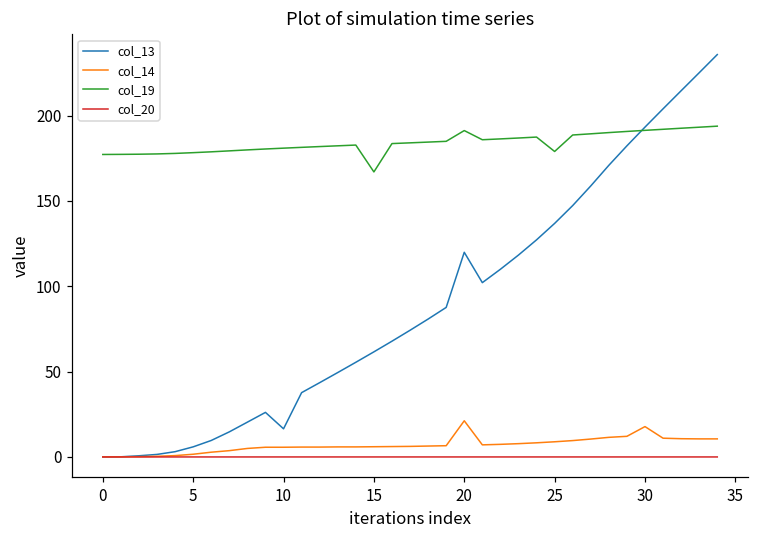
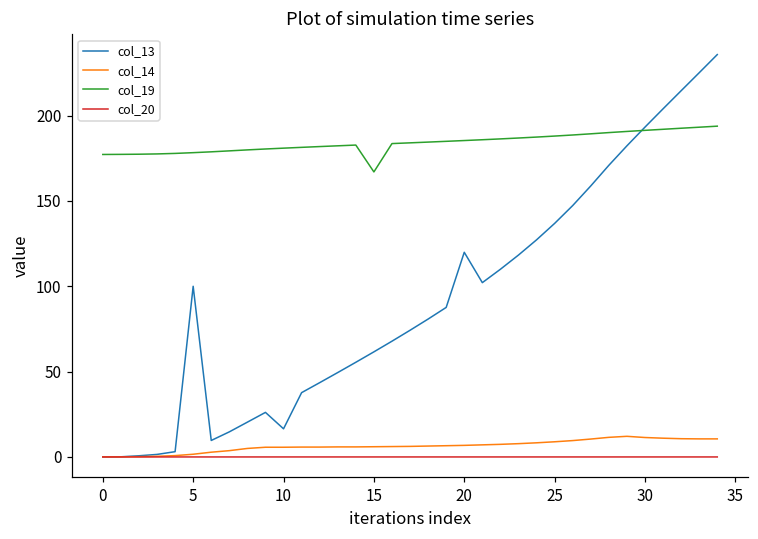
  {
    "col_13": {
-     "5": 6,
+     "5": 100,
      "10": 17,
      "15": 62,
      "20": 120,
      "25": 137,
      "30": 193
    },
    "col_14": {
      "10": 6,
      "15": 6,
-     "20": 21,
+     "20": 7,
      "25": 9,
-     "30": 18
+     "30": 11
    },
    "col_19": {
      "0": 177,
      "5": 178,
      "10": 181,
      "15": 167,
-     "20": 191,
-     "25": 179,
+     "20": 185,
+     "25": 188,
      "30": 191
    },
    "col_20": {
      "10": 0,
      "15": 0,
      "20": 0,
      "25": 0,
      "30": 0
    }
  }
